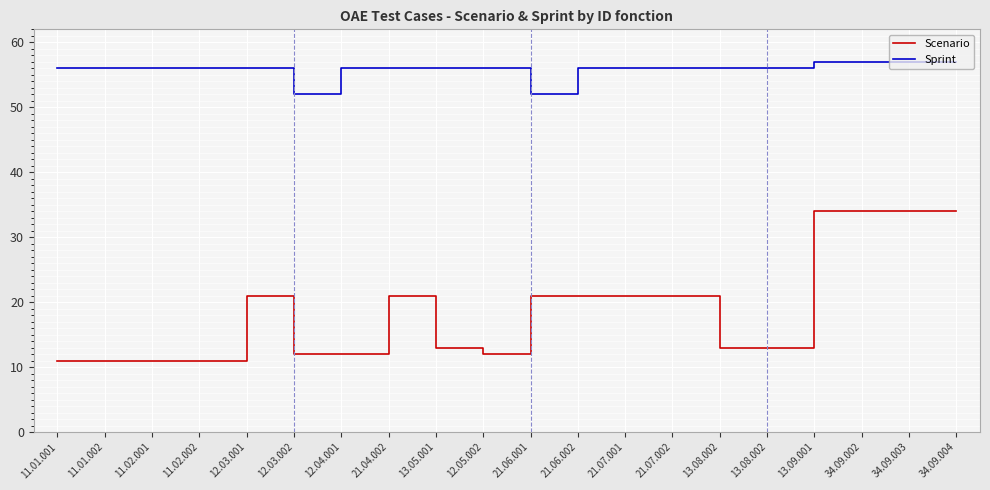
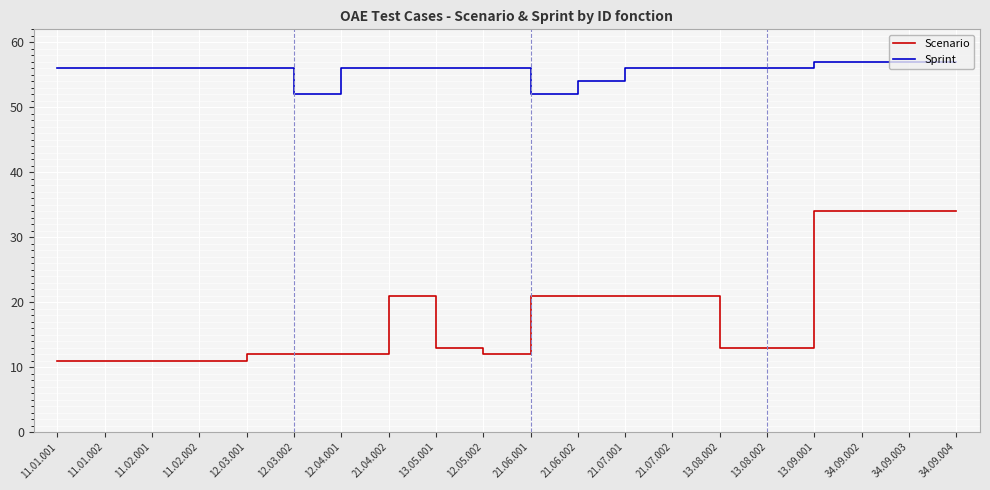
  {
    "Scenario": {
      "11.01.001": 11,
      "11.01.002": 11,
      "11.02.001": 11,
      "11.02.002": 11,
-     "12.03.001": 21,
+     "12.03.001": 12,
      "12.03.002": 12,
      "12.04.001": 12,
      "21.04.002": 21,
      "13.05.001": 13,
      "12.05.002": 12,
      "21.06.001": 21,
      "21.06.002": 21,
      "21.07.001": 21,
      "21.07.002": 21,
      "13.09.001": 34,
      "34.09.002": 34,
      "34.09.003": 34,
      "34.09.004": 34
    },
    "Sprint": {
      "11.01.001": 56,
      "11.01.002": 56,
      "11.02.001": 56,
      "11.02.002": 56,
      "12.03.001": 56,
      "12.03.002": 52,
      "12.04.001": 56,
      "21.04.002": 56,
      "13.05.001": 56,
      "12.05.002": 56,
      "21.06.001": 52,
-     "21.06.002": 56,
+     "21.06.002": 54,
      "21.07.001": 56,
      "21.07.002": 56,
      "13.09.001": 57,
      "34.09.002": 57
    }
  }
